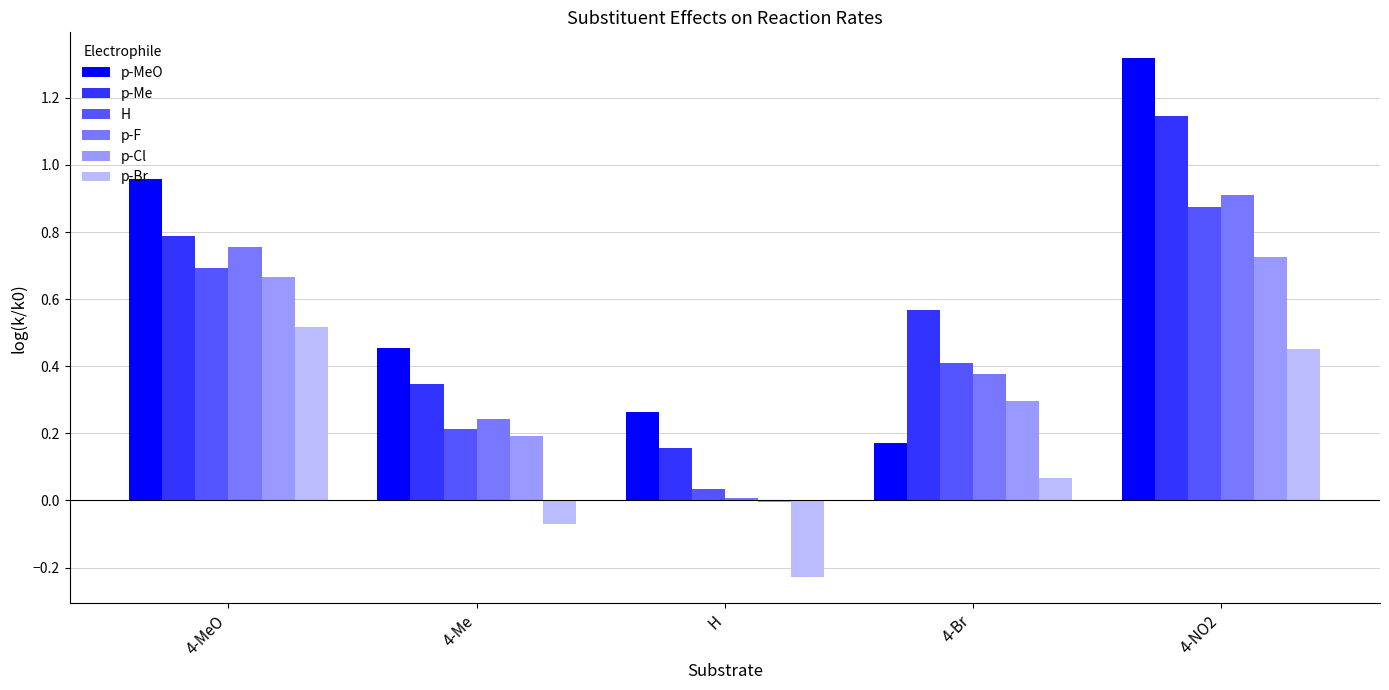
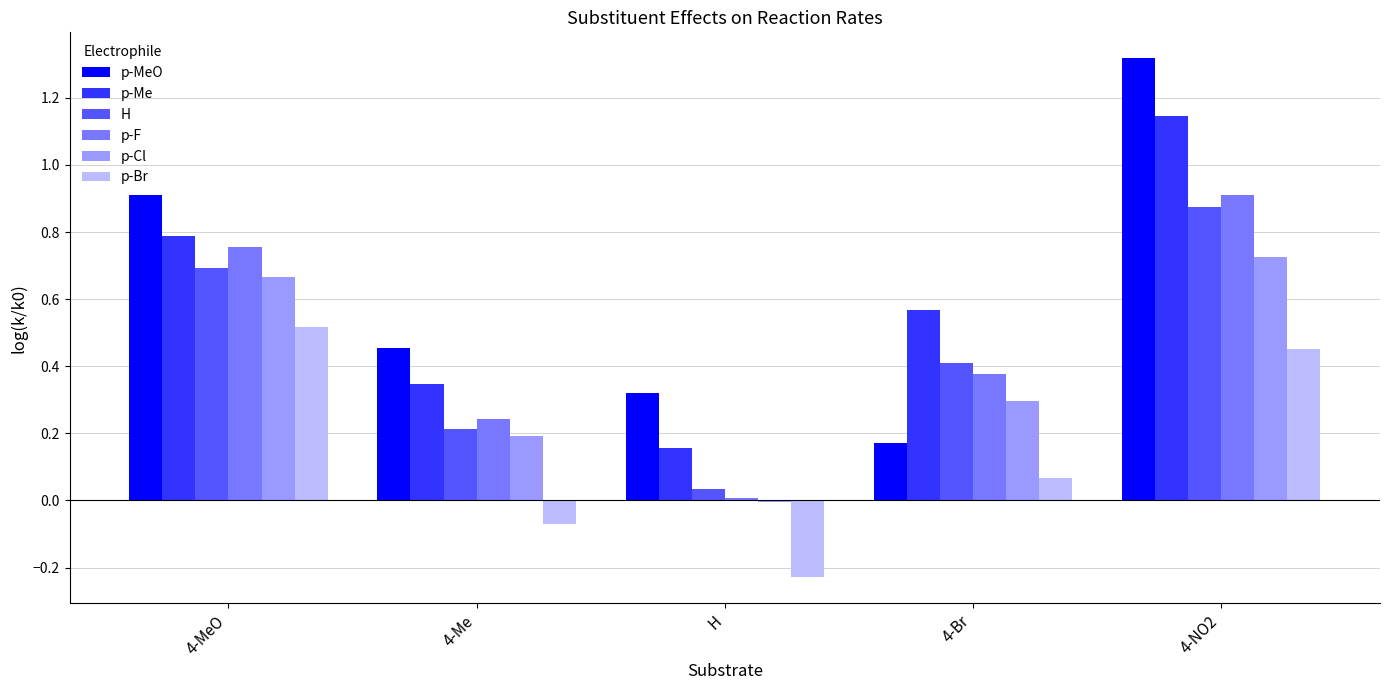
  {
    "p-MeO": {
-     "4-MeO": 0.96,
+     "4-MeO": 0.91,
      "4-Me": 0.45,
-     "H": 0.26,
+     "H": 0.32,
      "4-Br": 0.17,
      "4-NO2": 1.32
    }
  }
